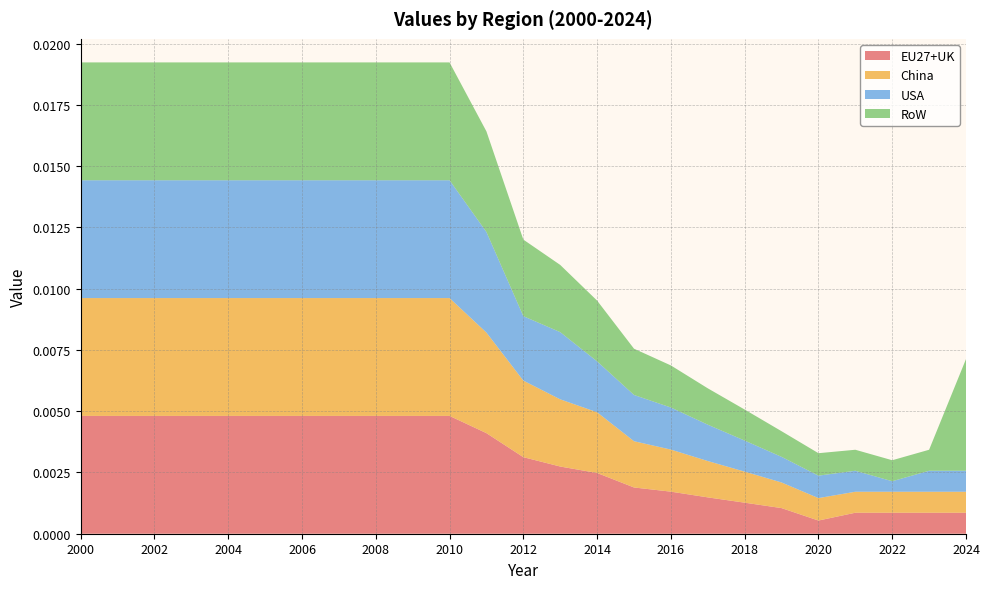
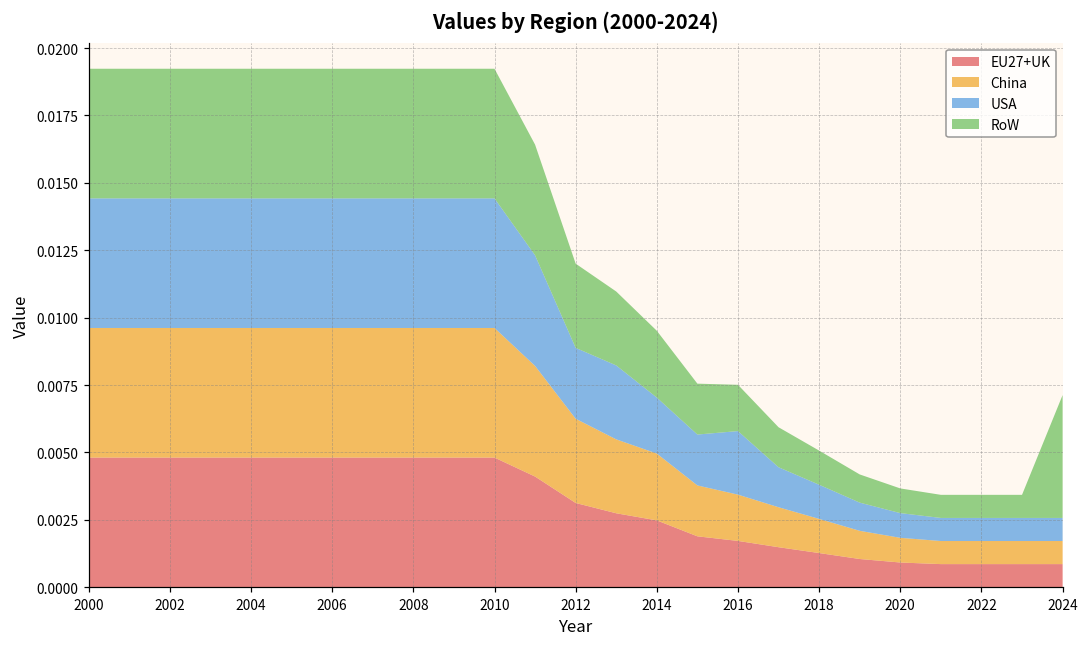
  {
    "EU27+UK": {
      "2000": 0.0048,
      "2002": 0.0048,
      "2004": 0.0048,
      "2006": 0.0048,
      "2008": 0.0048,
      "2010": 0.0048,
      "2012": 0.0031,
      "2014": 0.0025,
      "2016": 0.0017,
      "2018": 0.0013,
-     "2020": 0.0005,
+     "2020": 0.0009,
      "2022": 0.0009,
      "2024": 0.0009
    },
    "China": {
      "2000": 0.0048,
      "2002": 0.0048,
      "2004": 0.0048,
      "2006": 0.0048,
      "2008": 0.0048,
      "2010": 0.0048,
      "2012": 0.0031,
      "2014": 0.0025,
      "2016": 0.0017,
      "2018": 0.0013,
      "2020": 0.0009,
      "2022": 0.0009,
      "2024": 0.0009
    },
    "USA": {
      "2000": 0.0048,
      "2002": 0.0048,
      "2004": 0.0048,
      "2006": 0.0048,
      "2008": 0.0048,
      "2010": 0.0048,
      "2012": 0.0026,
      "2014": 0.0021,
-     "2016": 0.0017,
+     "2016": 0.0024,
      "2018": 0.0013,
      "2020": 0.0009,
-     "2022": 0.0004,
+     "2022": 0.0009,
      "2024": 0.0009
    },
    "RoW": {
      "2000": 0.0048,
      "2002": 0.0048,
      "2004": 0.0048,
      "2006": 0.0048,
      "2008": 0.0048,
      "2010": 0.0048,
      "2012": 0.0031,
      "2014": 0.0025,
      "2016": 0.0017,
      "2018": 0.0013,
      "2020": 0.0009,
      "2022": 0.0009,
      "2024": 0.0046
    }
  }
